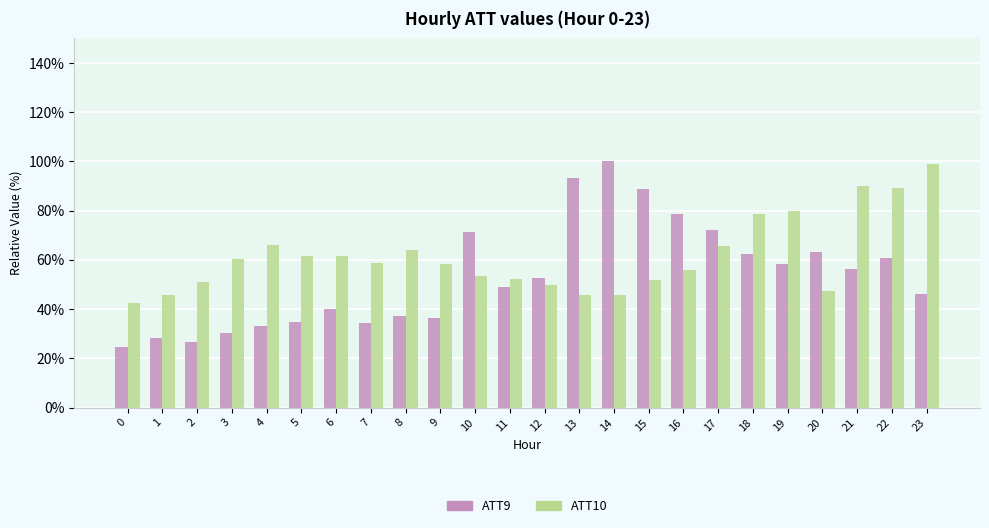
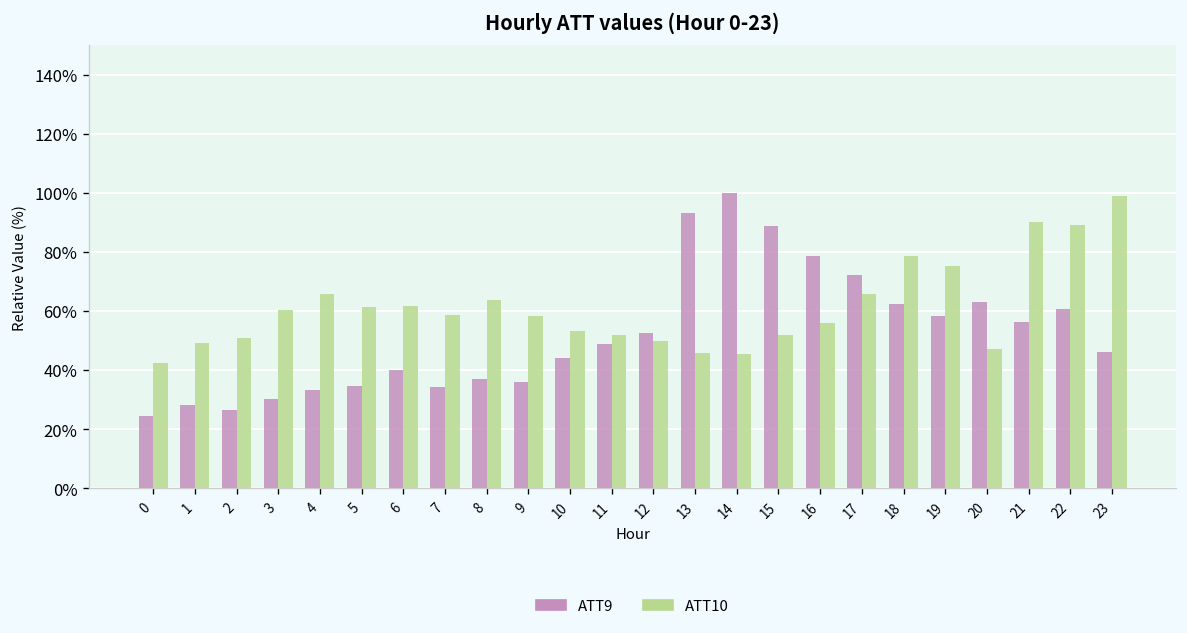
  {
    "ATT9": {
      "0": "25%",
      "1": "28%",
      "2": "27%",
      "3": "30%",
      "4": "33%",
      "5": "35%",
      "6": "40%",
      "7": "34%",
      "8": "37%",
      "9": "36%",
-     "10": "71%",
+     "10": "44%",
      "11": "49%",
      "12": "53%",
      "13": "93%",
      "14": "100%",
      "15": "89%",
      "16": "79%",
      "17": "72%",
      "18": "63%",
      "19": "58%",
      "20": "63%",
      "21": "56%",
      "22": "61%",
      "23": "46%"
    },
    "ATT10": {
      "0": "43%",
-     "1": "46%",
+     "1": "49%",
      "2": "51%",
      "3": "60%",
      "4": "66%",
      "5": "61%",
      "6": "62%",
      "7": "59%",
      "8": "64%",
      "9": "58%",
      "10": "53%",
      "11": "52%",
      "12": "50%",
      "13": "46%",
      "14": "46%",
      "15": "52%",
      "16": "56%",
      "17": "66%",
      "18": "79%",
-     "19": "80%",
+     "19": "75%",
      "20": "47%",
      "21": "90%",
      "22": "89%",
      "23": "99%"
    }
  }
